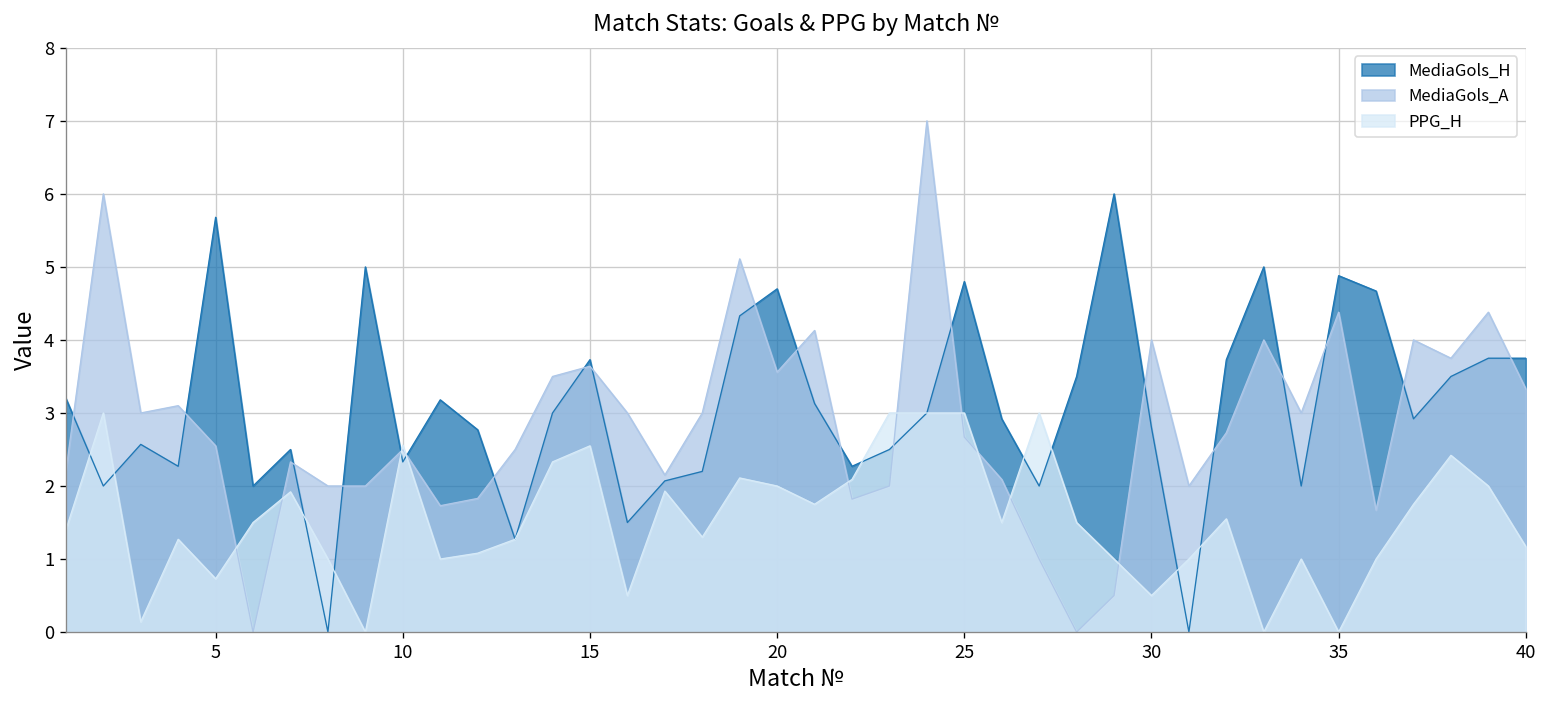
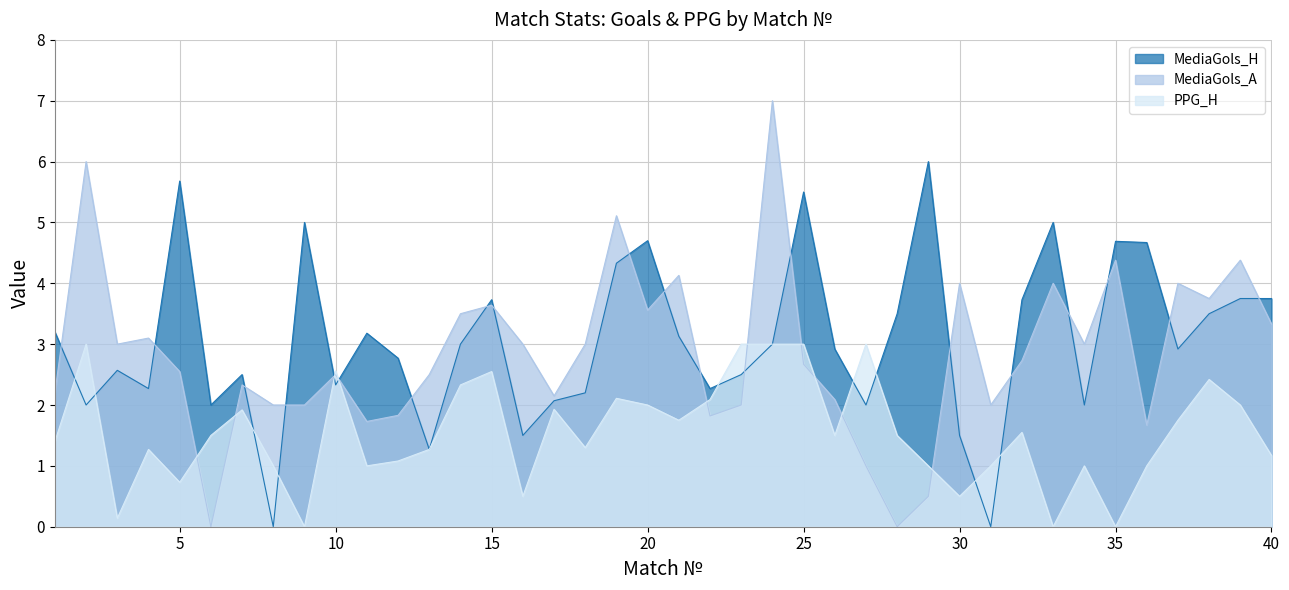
  {
    "MediaGols_H": {
      "5": 5.7,
      "10": 2.3,
      "15": 3.7,
      "20": 4.7,
-     "25": 4.8,
-     "30": 2.8,
-     "35": 4.9,
+     "25": 5.5,
+     "30": 1.5,
+     "35": 4.7,
      "40": 3.8
    }
  }
